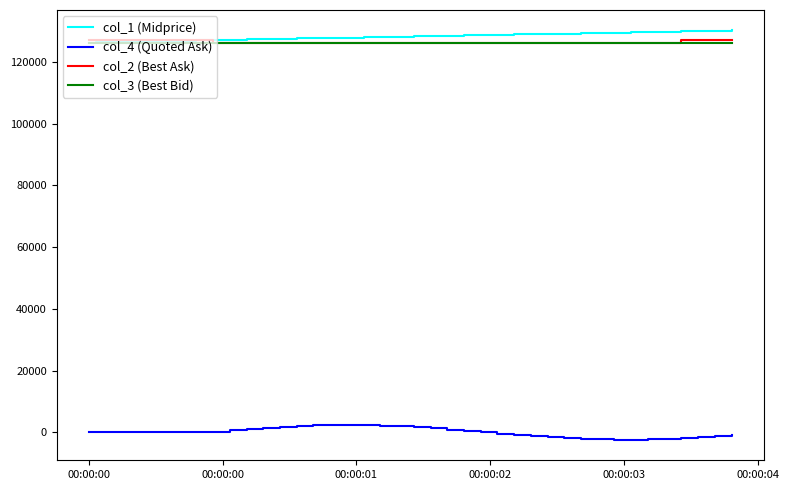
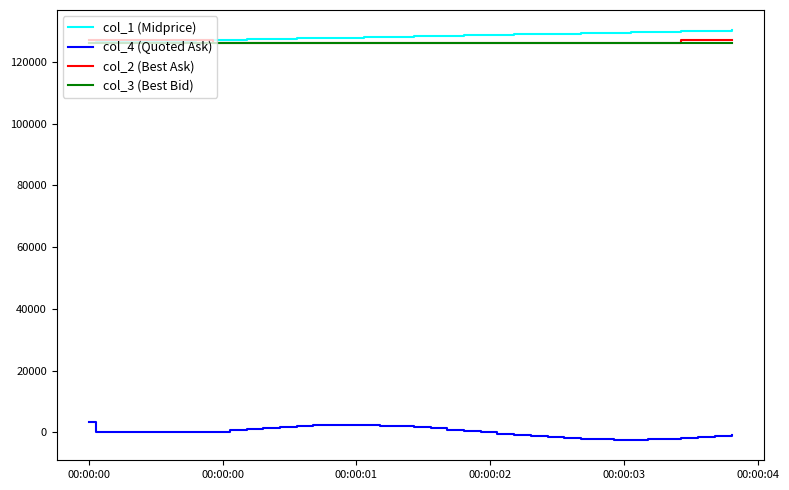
  {
    "col_4 (Quoted Ask)": {
-     "00:00:00": 0
+     "00:00:00": 4000
    }
  }
